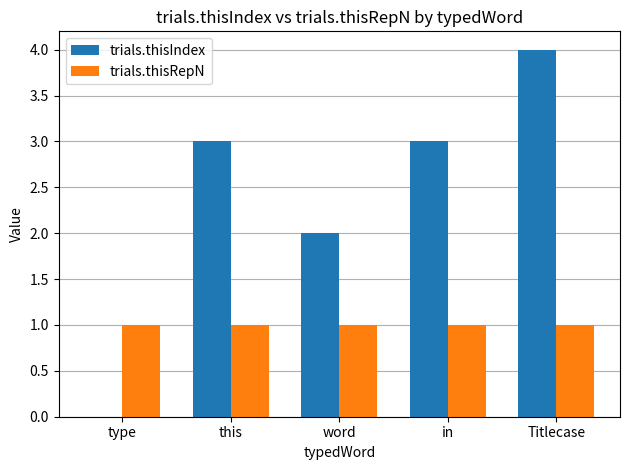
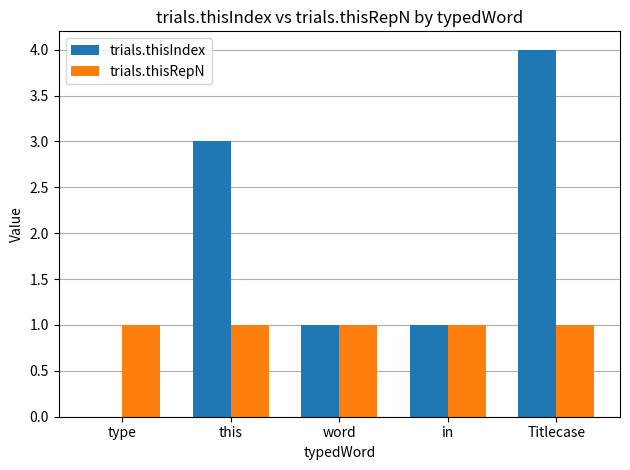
  {
    "trials.thisIndex": {
      "type": 0,
      "this": 3,
-     "word": 2,
-     "in": 3,
+     "word": 1,
+     "in": 1,
      "Titlecase": 4
    },
    "trials.thisRepN": {
      "type": 1,
      "this": 1,
      "word": 1,
      "in": 1,
      "Titlecase": 1
    }
  }
